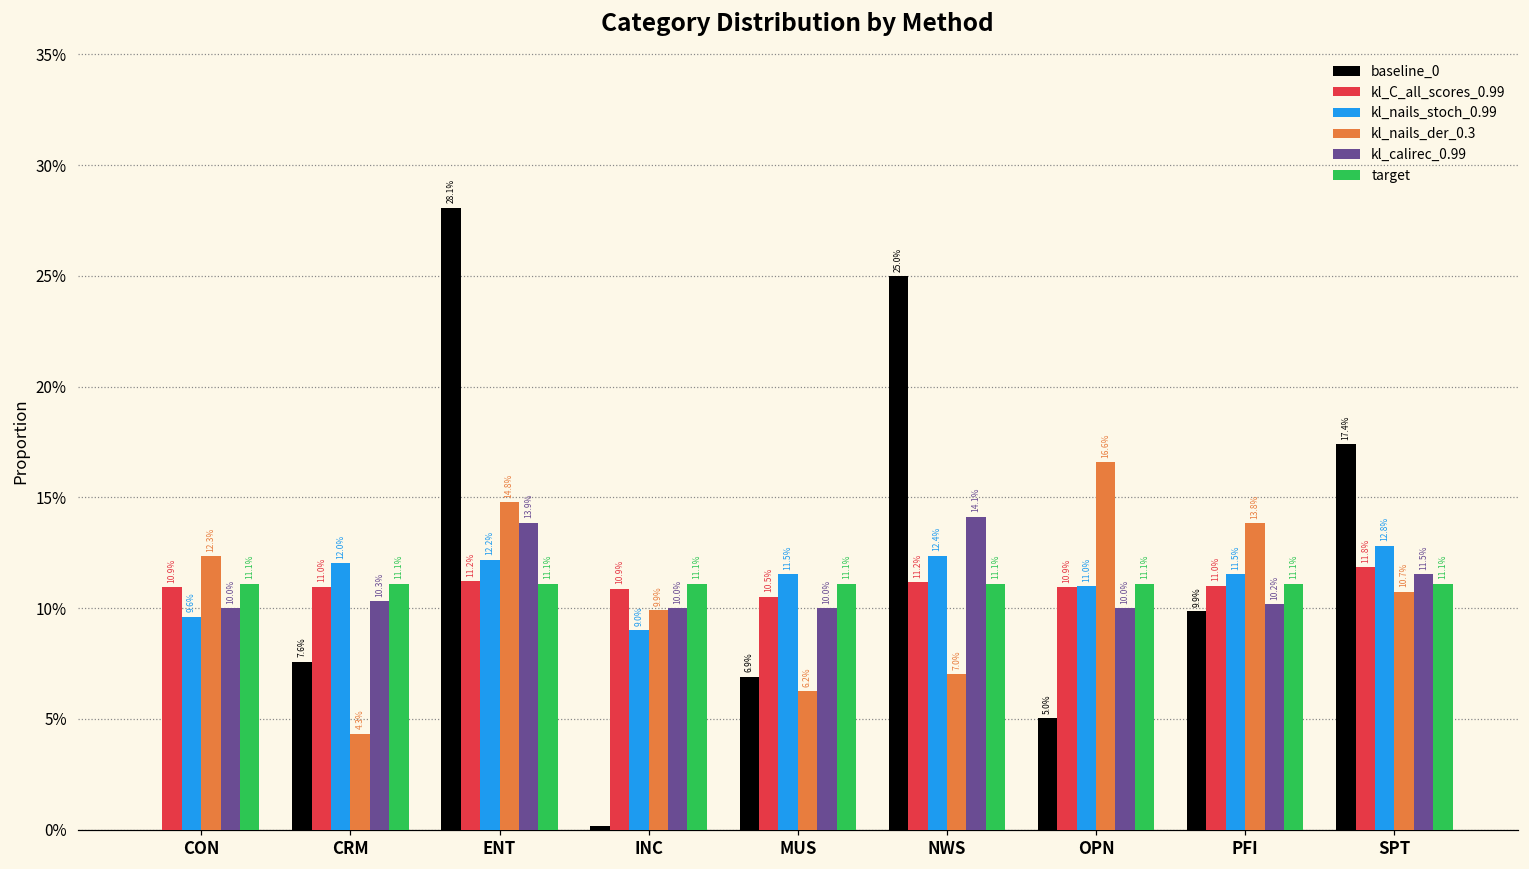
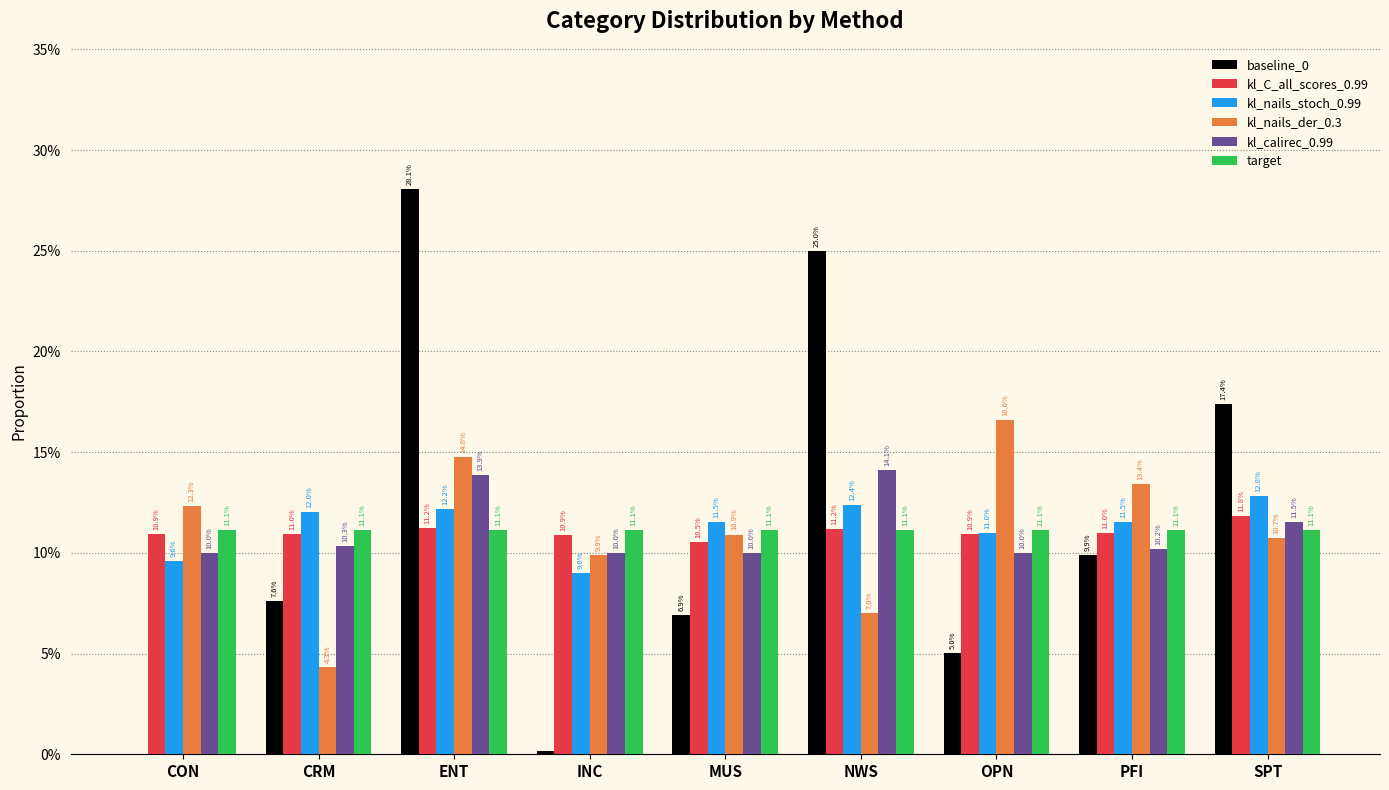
  {
    "baseline_0": {
      "CRM": "7.6%",
      "ENT": "28.1%",
      "MUS": "6.9%",
      "NWS": "25.0%",
      "OPN": "5.0%",
      "PFI": "9.9%",
      "SPT": "17.4%"
    },
    "kl_C_all_scores_0.99": {
      "CON": "10.9%",
      "CRM": "11.0%",
      "ENT": "11.2%",
      "INC": "10.9%",
      "MUS": "10.5%",
      "NWS": "11.2%",
      "OPN": "10.9%",
      "PFI": "11.0%",
      "SPT": "11.8%"
    },
    "kl_nails_stoch_0.99": {
      "CON": "9.6%",
      "CRM": "12.0%",
      "ENT": "12.2%",
      "INC": "9.0%",
      "MUS": "11.5%",
      "NWS": "12.4%",
      "OPN": "11.0%",
      "PFI": "11.5%",
      "SPT": "12.8%"
    },
    "kl_nails_der_0.3": {
      "CON": "12.3%",
      "CRM": "4.3%",
      "ENT": "14.8%",
      "INC": "9.9%",
-     "MUS": "6.2%",
+     "MUS": "10.9%",
      "NWS": "7.0%",
      "OPN": "16.6%",
-     "PFI": "13.8%",
+     "PFI": "13.4%",
      "SPT": "10.7%"
    },
    "kl_calirec_0.99": {
      "CON": "10.0%",
      "CRM": "10.3%",
      "ENT": "13.9%",
      "INC": "10.0%",
      "MUS": "10.0%",
      "NWS": "14.1%",
      "OPN": "10.0%",
      "PFI": "10.2%",
      "SPT": "11.5%"
    },
    "target": {
      "CON": "11.1%",
      "CRM": "11.1%",
      "ENT": "11.1%",
      "INC": "11.1%",
      "MUS": "11.1%",
      "NWS": "11.1%",
      "OPN": "11.1%",
      "PFI": "11.1%",
      "SPT": "11.1%"
    }
  }
